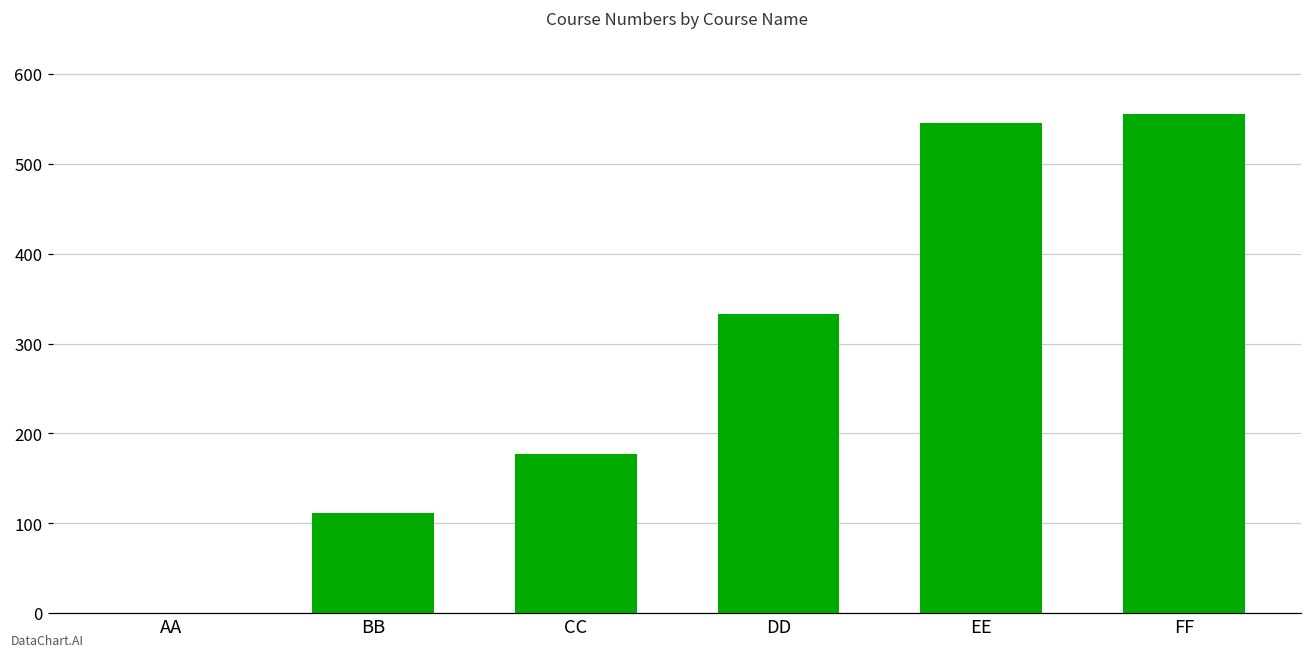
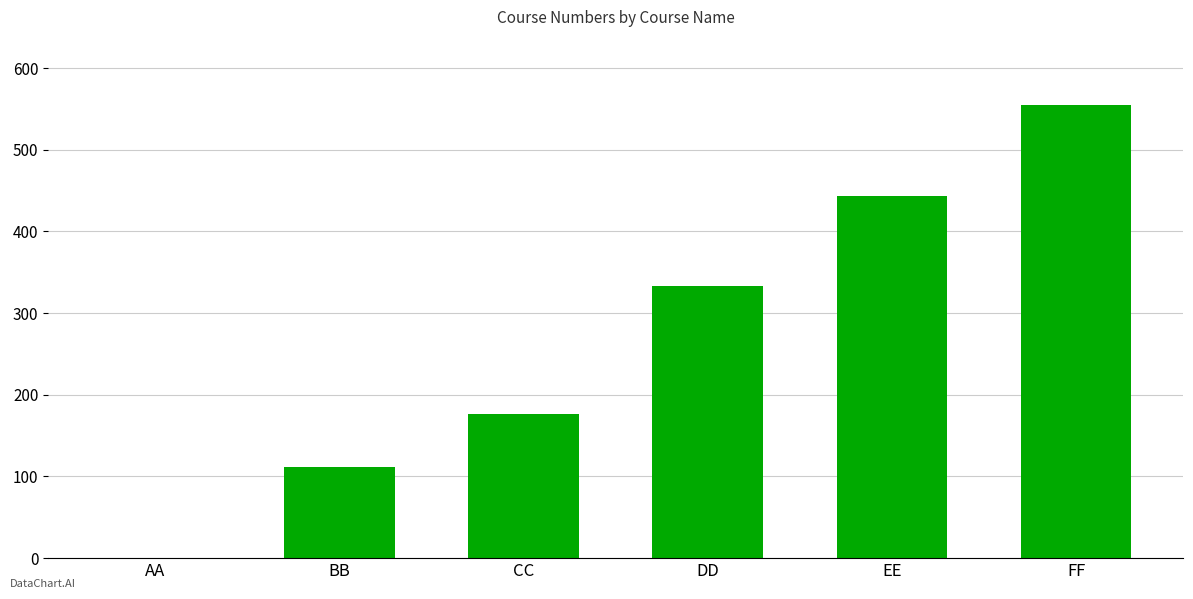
  {
    "AA": 0,
    "BB": 110,
    "CC": 180,
    "DD": 330,
-   "EE": 550,
+   "EE": 440,
    "FF": 560
  }
